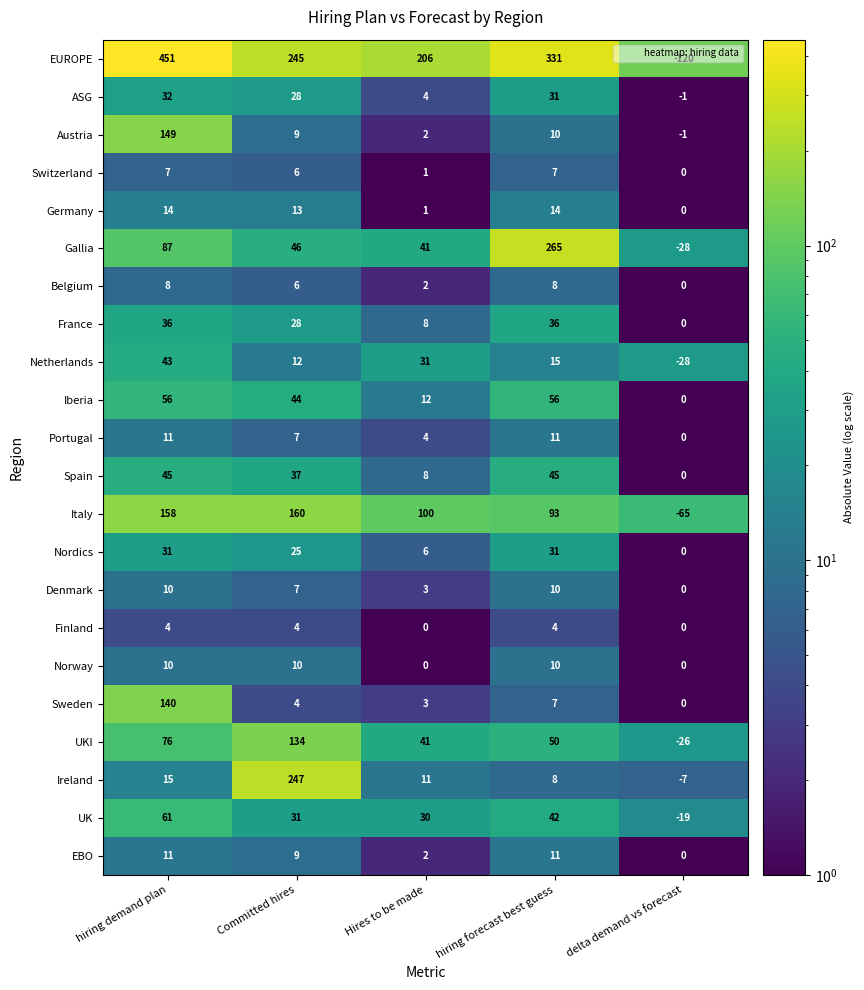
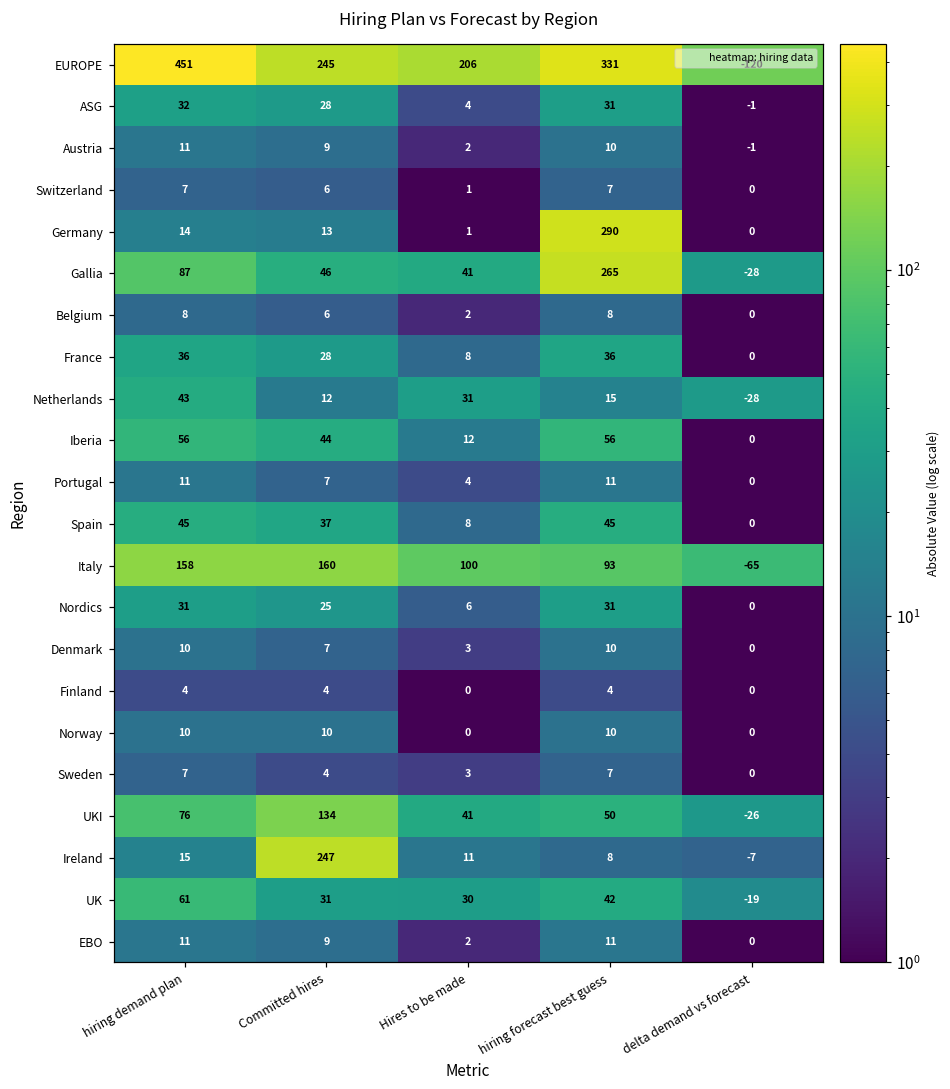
  {
    "EUROPE": {
      "hiring demand plan": 451,
      "Committed hires": 245,
      "Hires to be made": 206,
      "hiring forecast best guess": 331
    },
    "ASG": {
      "hiring demand plan": 32,
      "Committed hires": 28,
      "Hires to be made": 4,
      "hiring forecast best guess": 31,
      "delta demand vs forecast": -1
    },
    "Austria": {
-     "hiring demand plan": 149,
+     "hiring demand plan": 11,
      "Committed hires": 9,
      "Hires to be made": 2,
      "hiring forecast best guess": 10,
      "delta demand vs forecast": -1
    },
    "Switzerland": {
      "hiring demand plan": 7,
      "Committed hires": 6,
      "Hires to be made": 1,
      "hiring forecast best guess": 7,
      "delta demand vs forecast": 0
    },
    "Germany": {
      "hiring demand plan": 14,
      "Committed hires": 13,
      "Hires to be made": 1,
-     "hiring forecast best guess": 14,
+     "hiring forecast best guess": 290,
      "delta demand vs forecast": 0
    },
    "Gallia": {
      "hiring demand plan": 87,
      "Committed hires": 46,
      "Hires to be made": 41,
      "hiring forecast best guess": 265,
      "delta demand vs forecast": -28
    },
    "Belgium": {
      "hiring demand plan": 8,
      "Committed hires": 6,
      "Hires to be made": 2,
      "hiring forecast best guess": 8,
      "delta demand vs forecast": 0
    },
    "France": {
      "hiring demand plan": 36,
      "Committed hires": 28,
      "Hires to be made": 8,
      "hiring forecast best guess": 36,
      "delta demand vs forecast": 0
    },
    "Netherlands": {
      "hiring demand plan": 43,
      "Committed hires": 12,
      "Hires to be made": 31,
      "hiring forecast best guess": 15,
      "delta demand vs forecast": -28
    },
    "Iberia": {
      "hiring demand plan": 56,
      "Committed hires": 44,
      "Hires to be made": 12,
      "hiring forecast best guess": 56,
      "delta demand vs forecast": 0
    },
    "Portugal": {
      "hiring demand plan": 11,
      "Committed hires": 7,
      "Hires to be made": 4,
      "hiring forecast best guess": 11,
      "delta demand vs forecast": 0
    },
    "Spain": {
      "hiring demand plan": 45,
      "Committed hires": 37,
      "Hires to be made": 8,
      "hiring forecast best guess": 45,
      "delta demand vs forecast": 0
    },
    "Italy": {
      "hiring demand plan": 158,
      "Committed hires": 160,
      "Hires to be made": 100,
      "hiring forecast best guess": 93,
      "delta demand vs forecast": -65
    },
    "Nordics": {
      "hiring demand plan": 31,
      "Committed hires": 25,
      "Hires to be made": 6,
      "hiring forecast best guess": 31,
      "delta demand vs forecast": 0
    },
    "Denmark": {
      "hiring demand plan": 10,
      "Committed hires": 7,
      "Hires to be made": 3,
      "hiring forecast best guess": 10,
      "delta demand vs forecast": 0
    },
    "Finland": {
      "hiring demand plan": 4,
      "Committed hires": 4,
      "Hires to be made": 0,
      "hiring forecast best guess": 4,
      "delta demand vs forecast": 0
    },
    "Norway": {
      "hiring demand plan": 10,
      "Committed hires": 10,
      "Hires to be made": 0,
      "hiring forecast best guess": 10,
      "delta demand vs forecast": 0
    },
    "Sweden": {
-     "hiring demand plan": 140,
+     "hiring demand plan": 7,
      "Committed hires": 4,
      "Hires to be made": 3,
      "hiring forecast best guess": 7,
      "delta demand vs forecast": 0
    },
    "UKI": {
      "hiring demand plan": 76,
      "Committed hires": 134,
      "Hires to be made": 41,
      "hiring forecast best guess": 50,
      "delta demand vs forecast": -26
    },
    "Ireland": {
      "hiring demand plan": 15,
      "Committed hires": 247,
      "Hires to be made": 11,
      "hiring forecast best guess": 8,
      "delta demand vs forecast": -7
    },
    "UK": {
      "hiring demand plan": 61,
      "Committed hires": 31,
      "Hires to be made": 30,
      "hiring forecast best guess": 42,
      "delta demand vs forecast": -19
    },
    "EBO": {
      "hiring demand plan": 11,
      "Committed hires": 9,
      "Hires to be made": 2,
      "hiring forecast best guess": 11,
      "delta demand vs forecast": 0
    }
  }
